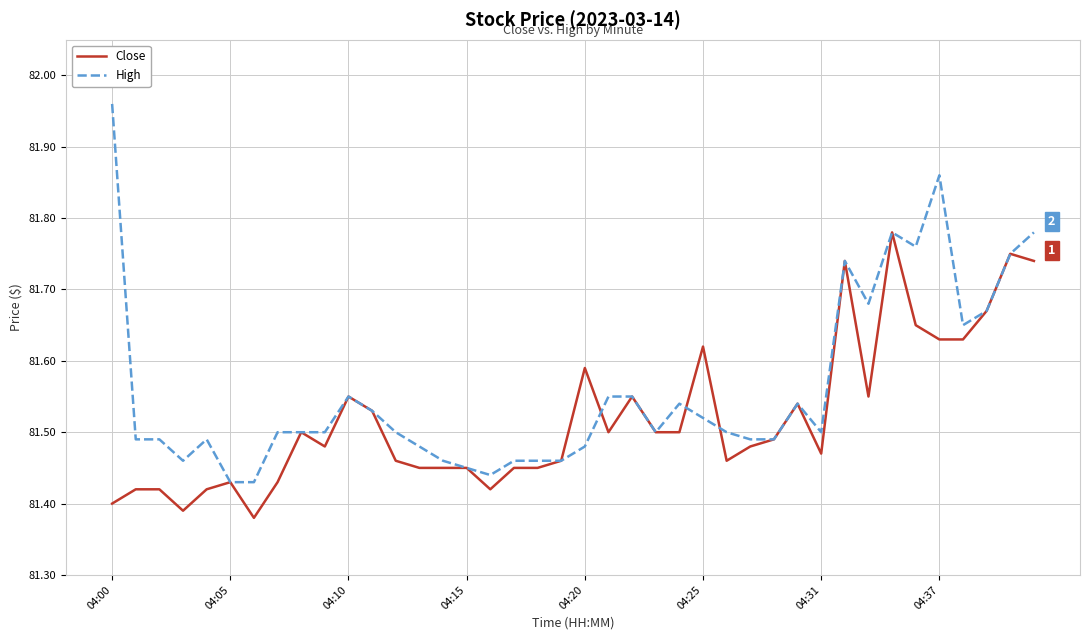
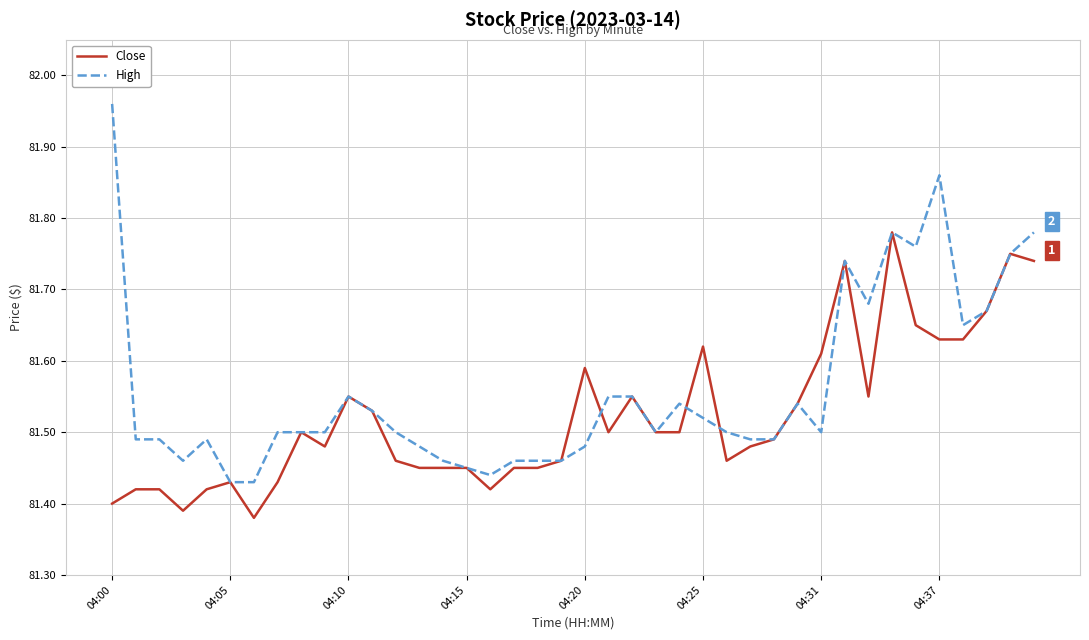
  {
    "Close": {
      "04:00": 81.40,
      "04:20": 81.59,
      "04:25": 81.62,
-     "04:31": 81.47,
+     "04:31": 81.61,
      "04:37": 81.63
    },
    "High": {
      "04:00": 81.96,
      "04:20": 81.48,
      "04:25": 81.52,
      "04:31": 81.50,
      "04:37": 81.86
    }
  }
